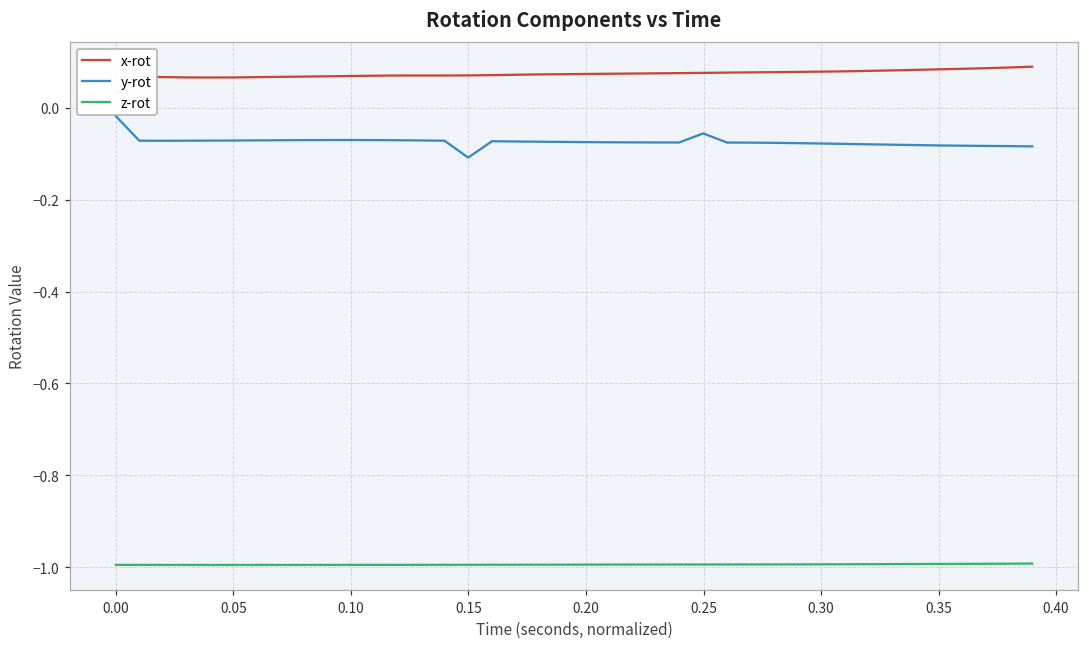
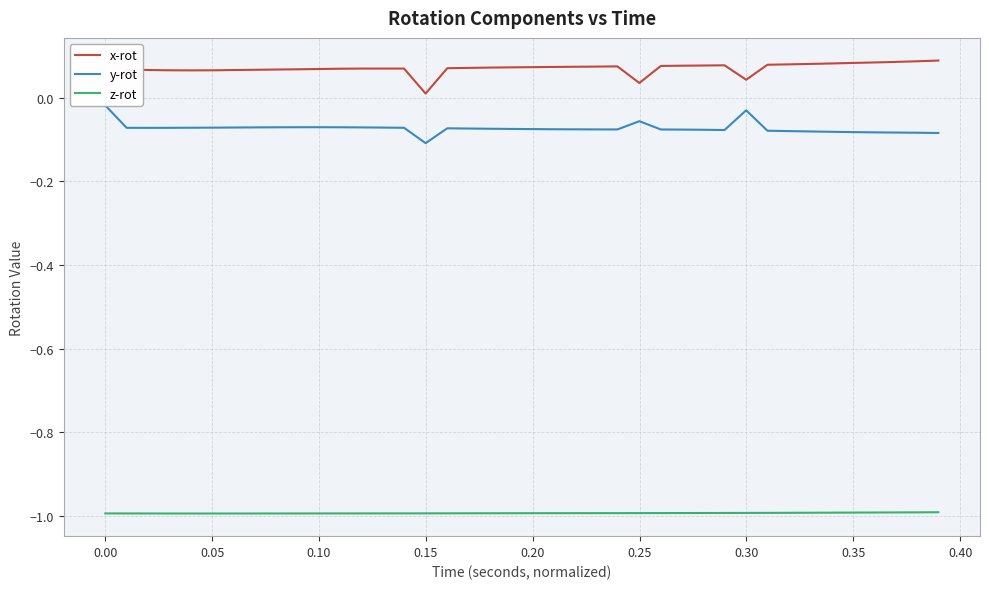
  {
    "x-rot": {
-     "0.15": 0.07,
-     "0.25": 0.08,
-     "0.30": 0.08
+     "0.15": 0.01,
+     "0.25": 0.04,
+     "0.30": 0.04
    },
    "y-rot": {
      "0.15": -0.11,
      "0.25": -0.06,
-     "0.30": -0.08
+     "0.30": -0.03
    },
    "z-rot": {
      "0.00": -0.99,
      "0.15": -0.99,
      "0.25": -0.99,
      "0.30": -0.99
    }
  }
